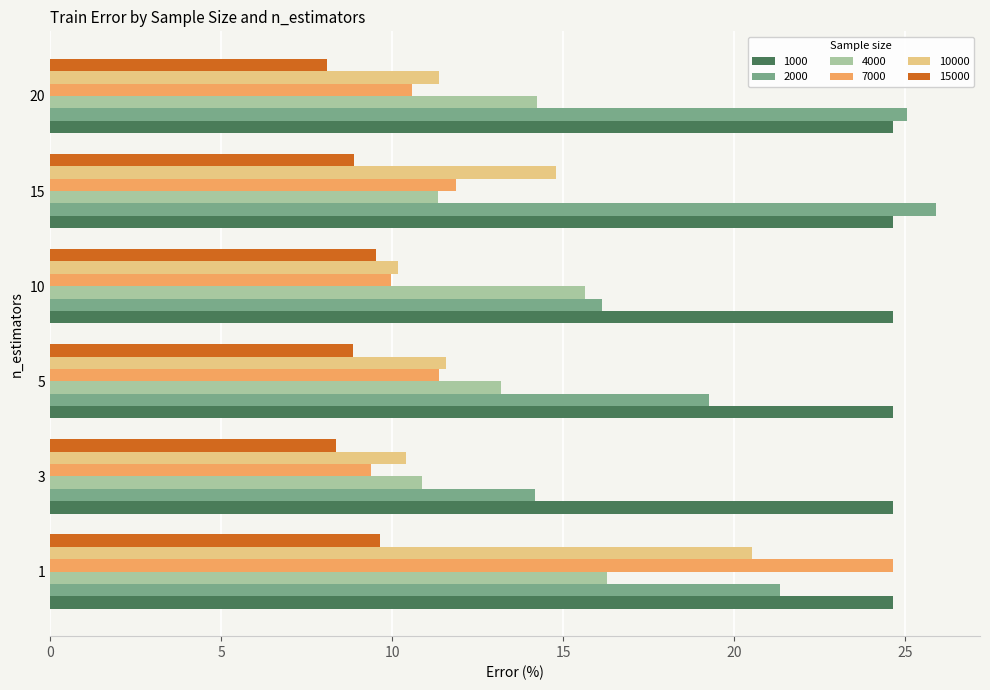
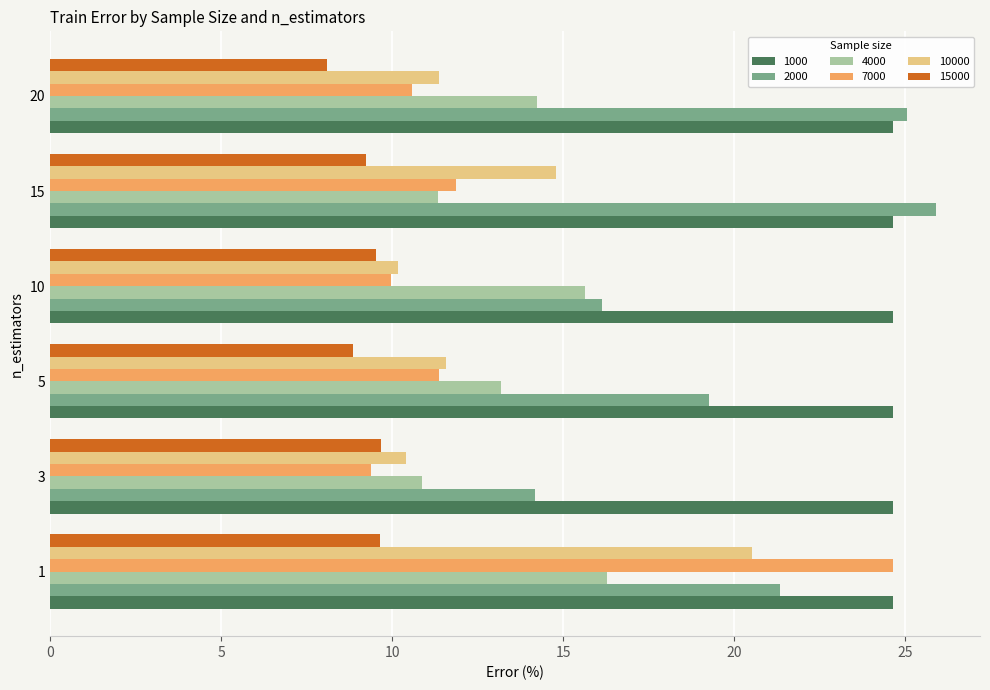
  {
    "1000": {
      "20": 24.6,
      "15": 24.6,
      "10": 24.6,
      "5": 24.6,
      "3": 24.6,
      "1": 24.6
    },
    "15000": {
      "20": 8.1,
-     "15": 8.9,
+     "15": 9.2,
      "10": 9.5,
      "5": 8.9,
-     "3": 8.4,
+     "3": 9.7,
      "1": 9.6
    }
  }
